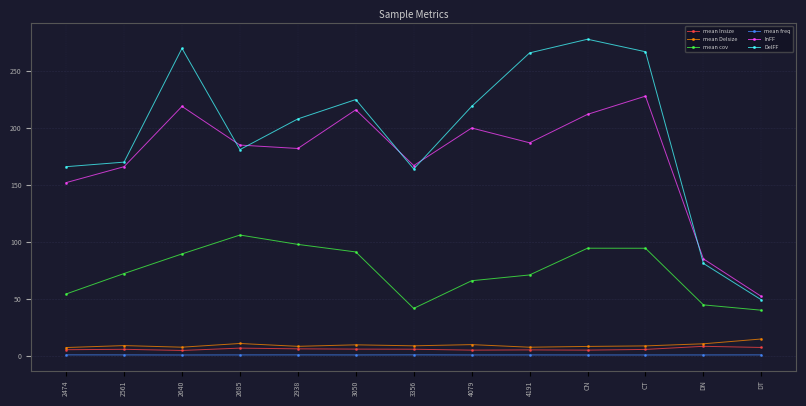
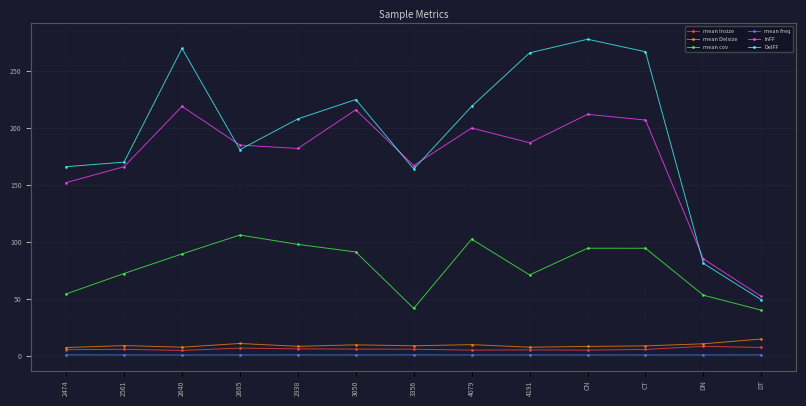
  {
    "mean Insize": {
      "2561": 6,
      "2640": 5,
      "2685": 7,
      "2938": 6,
      "3050": 6,
      "3356": 6,
      "4079": 5,
      "4191": 5,
      "CN": 5,
      "CT": 5,
      "DT": 7
    },
    "mean Delsize": {
      "2561": 9,
      "2640": 7,
      "2685": 11,
      "2938": 8,
      "3050": 9,
      "3356": 9,
      "4079": 10,
      "4191": 7,
      "CN": 8,
      "CT": 9,
      "DT": 15
    },
    "mean cov": {
      "2474": 54,
      "2561": 72,
      "2640": 89,
      "2685": 106,
      "2938": 98,
      "3050": 91,
      "3356": 41,
-     "4079": 66,
+     "4079": 102,
      "4191": 71,
      "CN": 94,
      "CT": 94,
-     "DN": 45,
+     "DN": 53,
      "DT": 40
    },
    "mean freq": {
      "2474": 1,
      "2561": 1,
      "2640": 1,
      "2685": 1,
      "2938": 1,
      "3050": 1,
      "3356": 1,
      "4079": 1,
      "4191": 1,
      "CN": 1,
      "CT": 1,
      "DN": 1,
      "DT": 1
    },
    "InFF": {
      "2474": 152,
      "2561": 166,
      "2640": 219,
      "2685": 185,
      "2938": 182,
      "3050": 216,
      "3356": 167,
      "4079": 200,
      "4191": 187,
      "CN": 212,
-     "CT": 228,
+     "CT": 207,
      "DN": 85,
      "DT": 52
    },
    "DelFF": {
      "2474": 166,
      "2561": 170,
      "2640": 270,
      "2685": 181,
      "2938": 208,
      "3050": 225,
      "3356": 164,
      "4079": 219,
      "4191": 266,
      "CN": 278,
      "CT": 267,
      "DN": 81,
      "DT": 49
    }
  }
